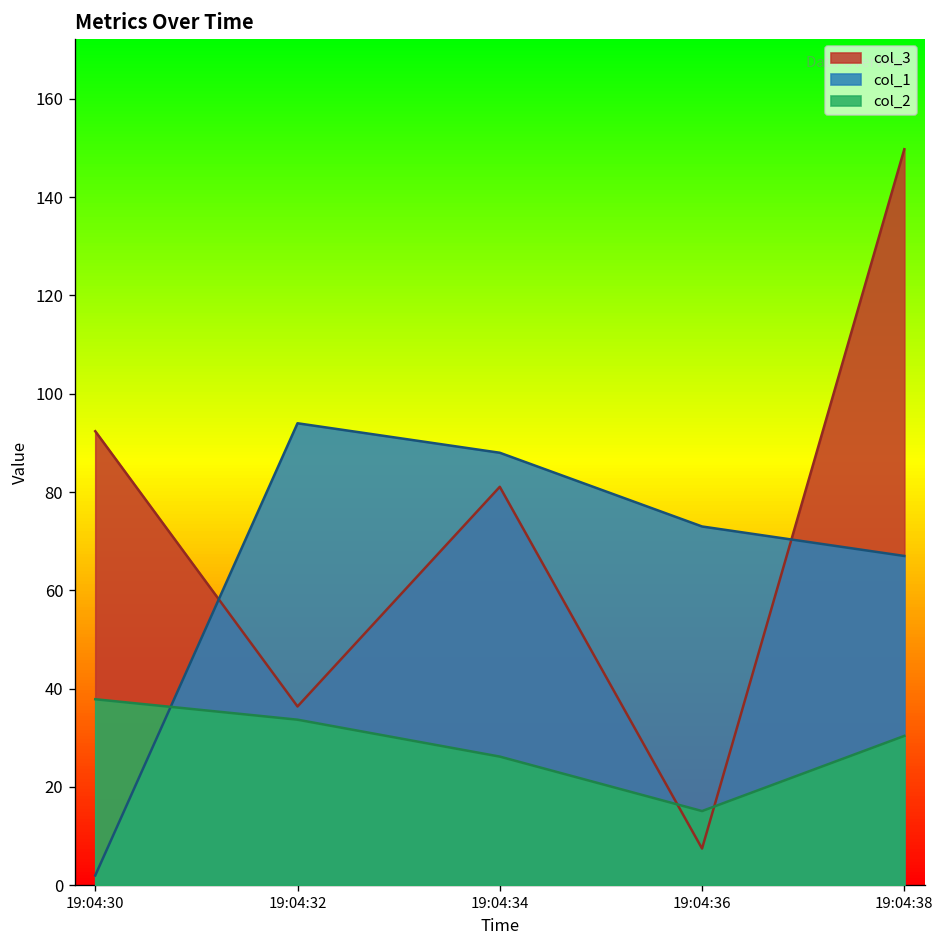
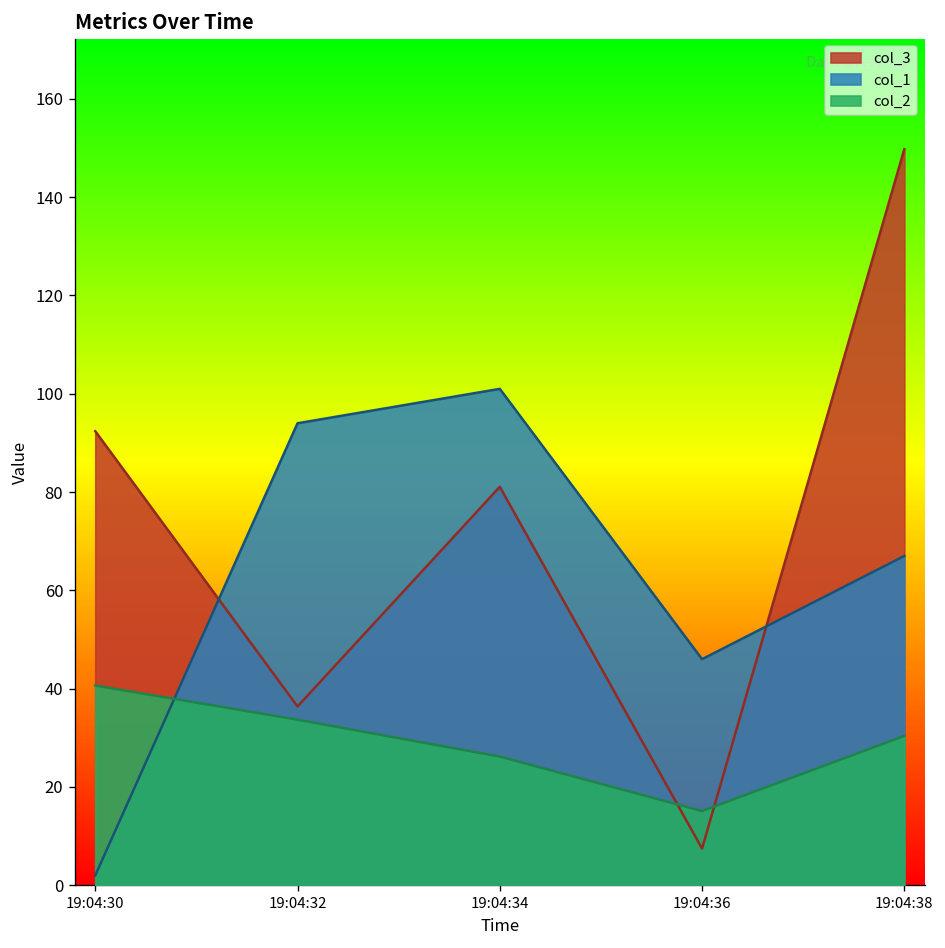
  {
    "col_3": {
      "19:04:30": 92,
      "19:04:32": 36,
      "19:04:34": 81,
      "19:04:36": 7,
      "19:04:38": 150
    },
    "col_1": {
      "19:04:30": 2,
      "19:04:32": 94,
-     "19:04:34": 88,
-     "19:04:36": 73,
+     "19:04:34": 101,
+     "19:04:36": 46,
      "19:04:38": 67
    },
    "col_2": {
-     "19:04:30": 38,
+     "19:04:30": 41,
      "19:04:32": 34,
      "19:04:34": 26,
      "19:04:36": 15,
      "19:04:38": 30
    }
  }
